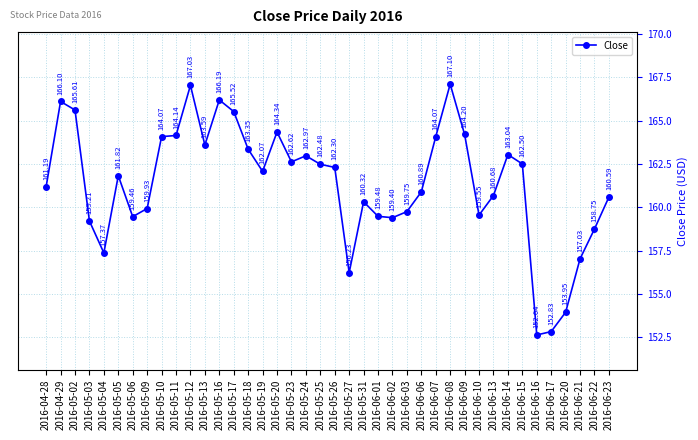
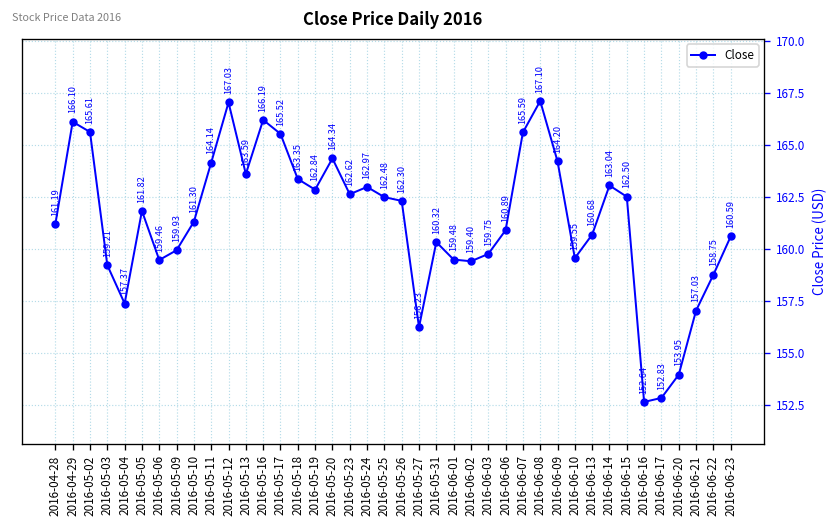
  {
    "2016-04-28": 161.19,
    "2016-04-29": 166.10,
    "2016-05-02": 165.61,
    "2016-05-03": 159.21,
    "2016-05-04": 157.37,
    "2016-05-05": 161.82,
    "2016-05-06": 159.46,
    "2016-05-09": 159.93,
-   "2016-05-10": 164.07,
+   "2016-05-10": 161.30,
    "2016-05-11": 164.14,
    "2016-05-12": 167.03,
    "2016-05-13": 163.59,
    "2016-05-16": 166.19,
    "2016-05-17": 165.52,
    "2016-05-18": 163.35,
-   "2016-05-19": 162.07,
+   "2016-05-19": 162.84,
    "2016-05-20": 164.34,
    "2016-05-23": 162.62,
    "2016-05-24": 162.97,
    "2016-05-25": 162.48,
    "2016-05-26": 162.30,
    "2016-05-27": 156.23,
    "2016-05-31": 160.32,
    "2016-06-01": 159.48,
    "2016-06-02": 159.40,
    "2016-06-03": 159.75,
    "2016-06-06": 160.89,
-   "2016-06-07": 164.07,
+   "2016-06-07": 165.59,
    "2016-06-08": 167.10,
    "2016-06-09": 164.20,
    "2016-06-10": 159.55,
    "2016-06-13": 160.68,
    "2016-06-14": 163.04,
    "2016-06-15": 162.50,
    "2016-06-16": 152.64,
    "2016-06-17": 152.83,
    "2016-06-20": 153.95,
    "2016-06-21": 157.03,
    "2016-06-22": 158.75,
    "2016-06-23": 160.59
  }
